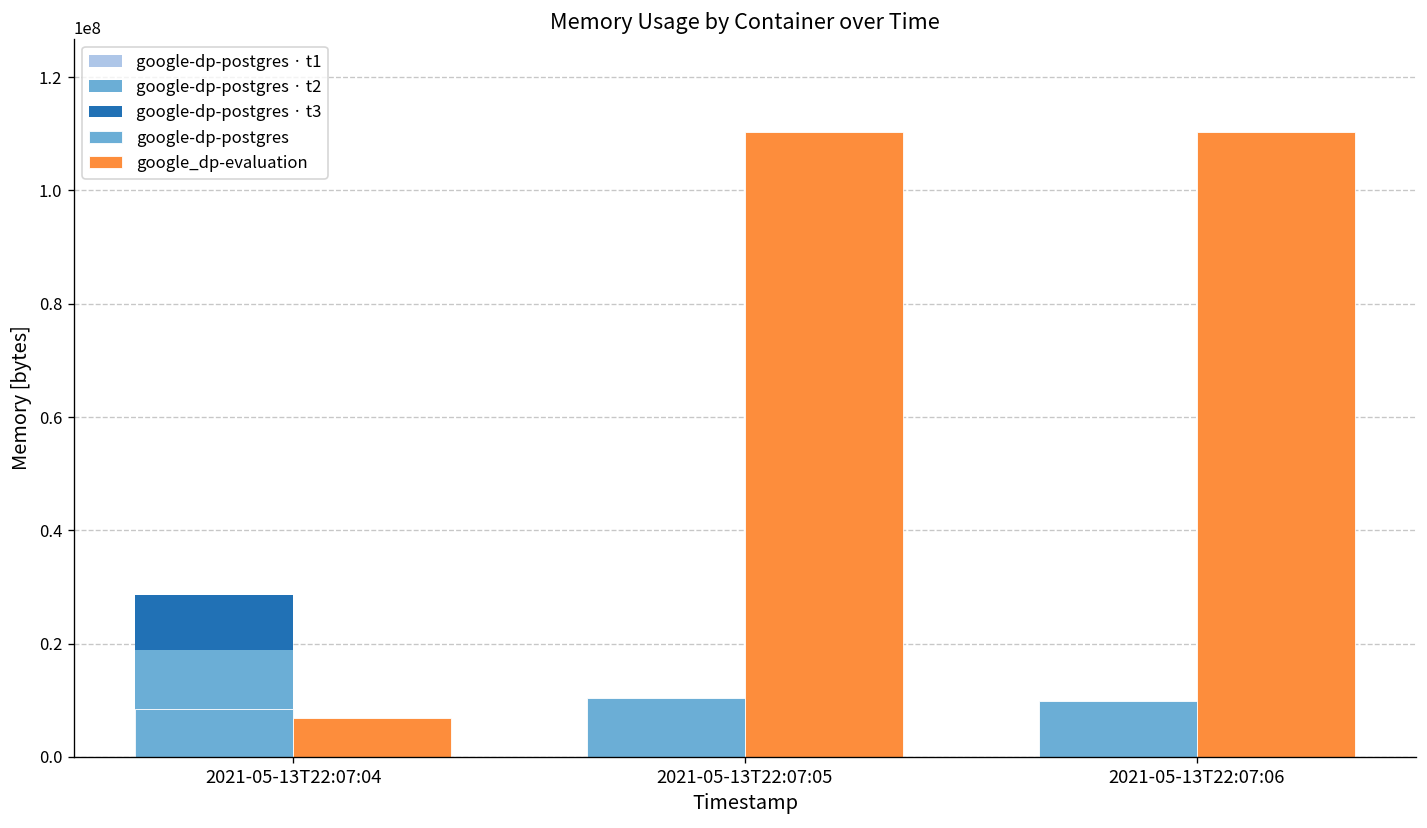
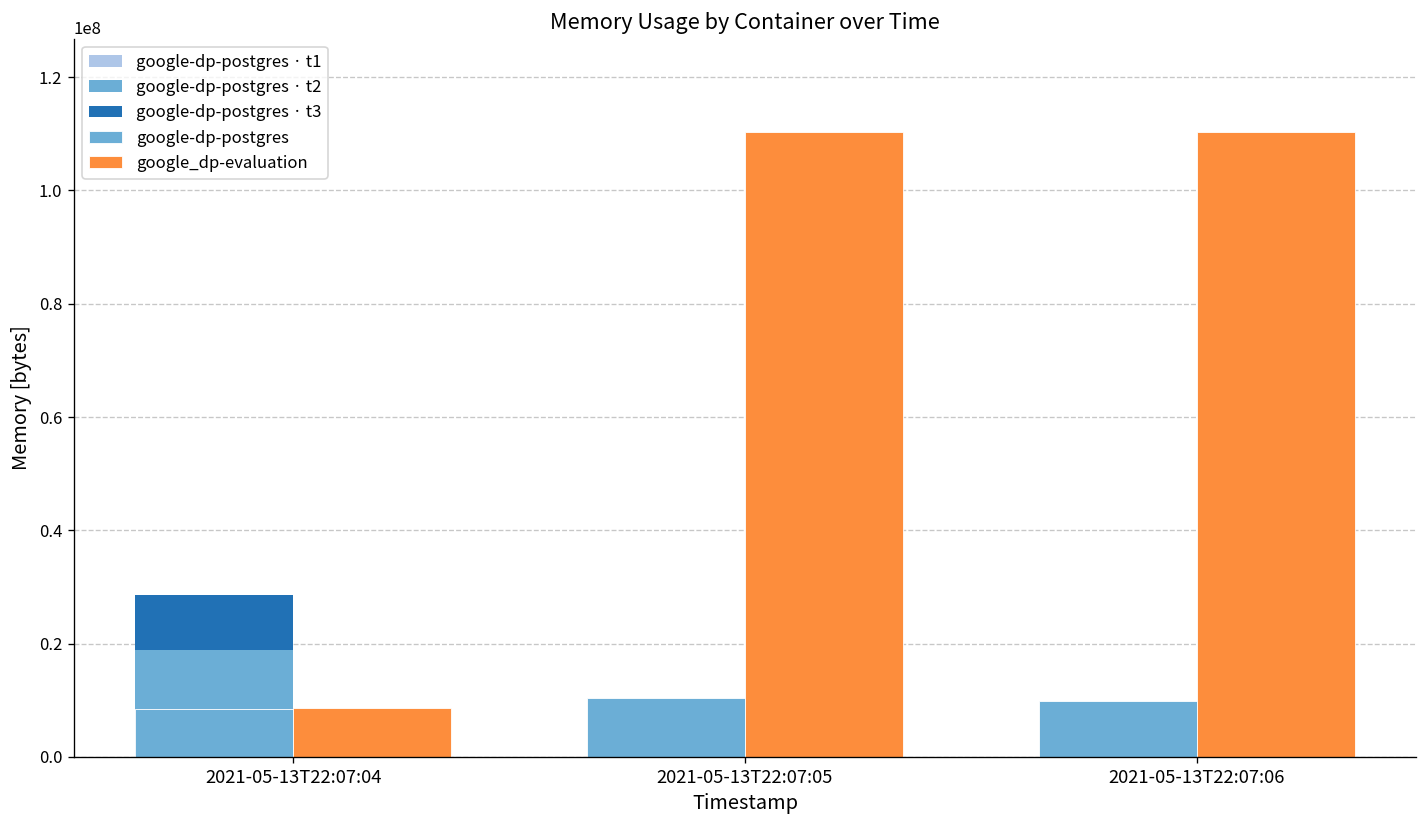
  {
    "google_dp-evaluation": {
-     "2021-05-13T22:07:04": 7000000,
+     "2021-05-13T22:07:04": 9000000,
      "2021-05-13T22:07:05": 110000000,
      "2021-05-13T22:07:06": 110000000
    }
  }
